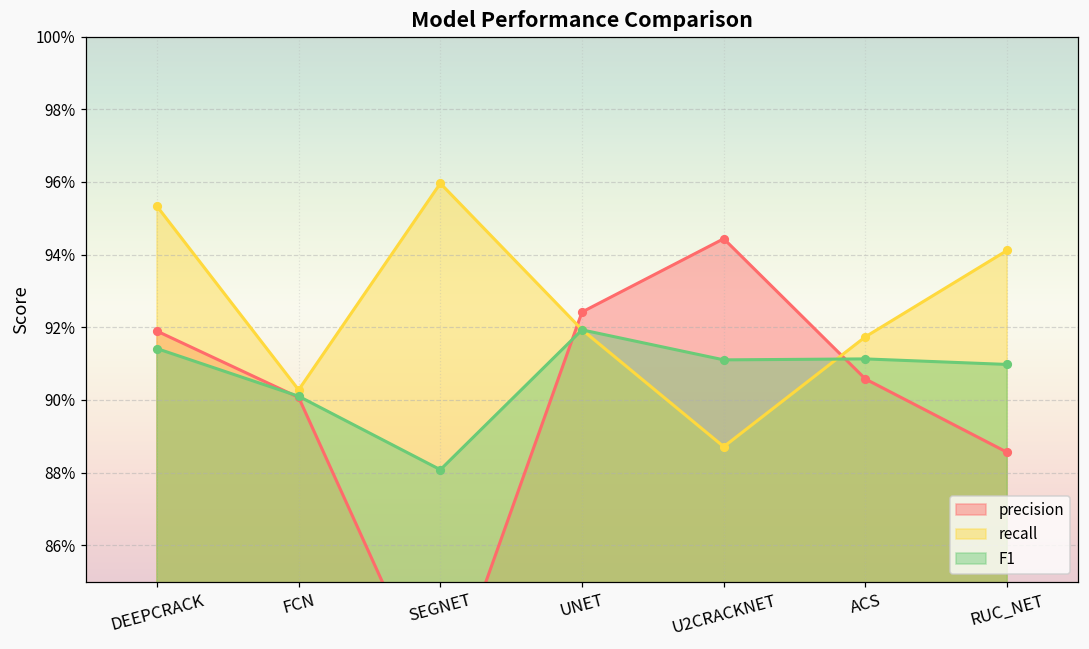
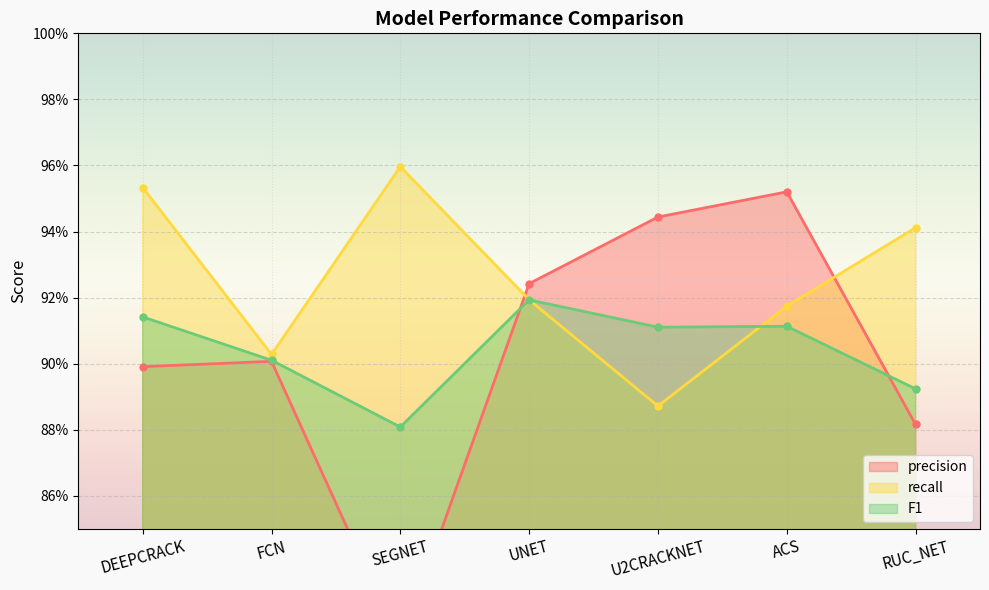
  {
    "precision": {
-     "DEEPCRACK": "91.9%",
+     "DEEPCRACK": "89.9%",
      "UNET": "92.4%",
      "U2CRACKNET": "94.4%",
-     "ACS": "90.6%",
-     "RUC_NET": "88.6%"
+     "ACS": "95.2%",
+     "RUC_NET": "88.2%"
    },
    "recall": {
      "DEEPCRACK": "95.3%",
      "FCN": "90.3%",
      "SEGNET": "96.0%",
      "U2CRACKNET": "88.7%",
      "ACS": "91.7%",
      "RUC_NET": "94.1%"
    },
    "F1": {
      "DEEPCRACK": "91.4%",
      "SEGNET": "88.1%",
      "U2CRACKNET": "91.1%",
      "ACS": "91.1%",
-     "RUC_NET": "91.0%"
+     "RUC_NET": "89.2%"
    }
  }
